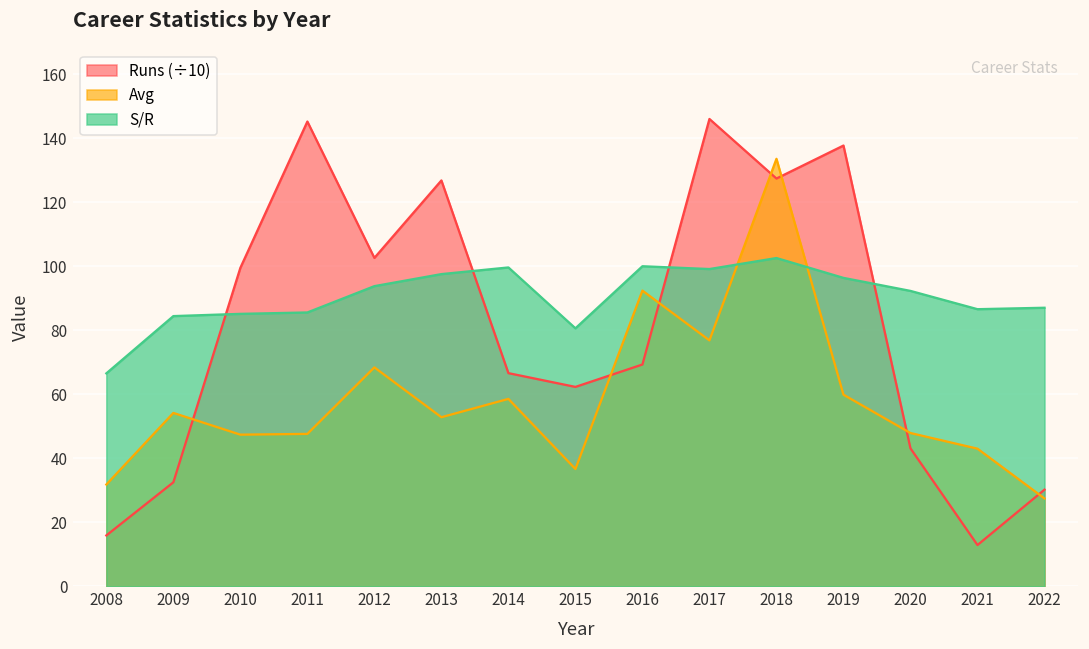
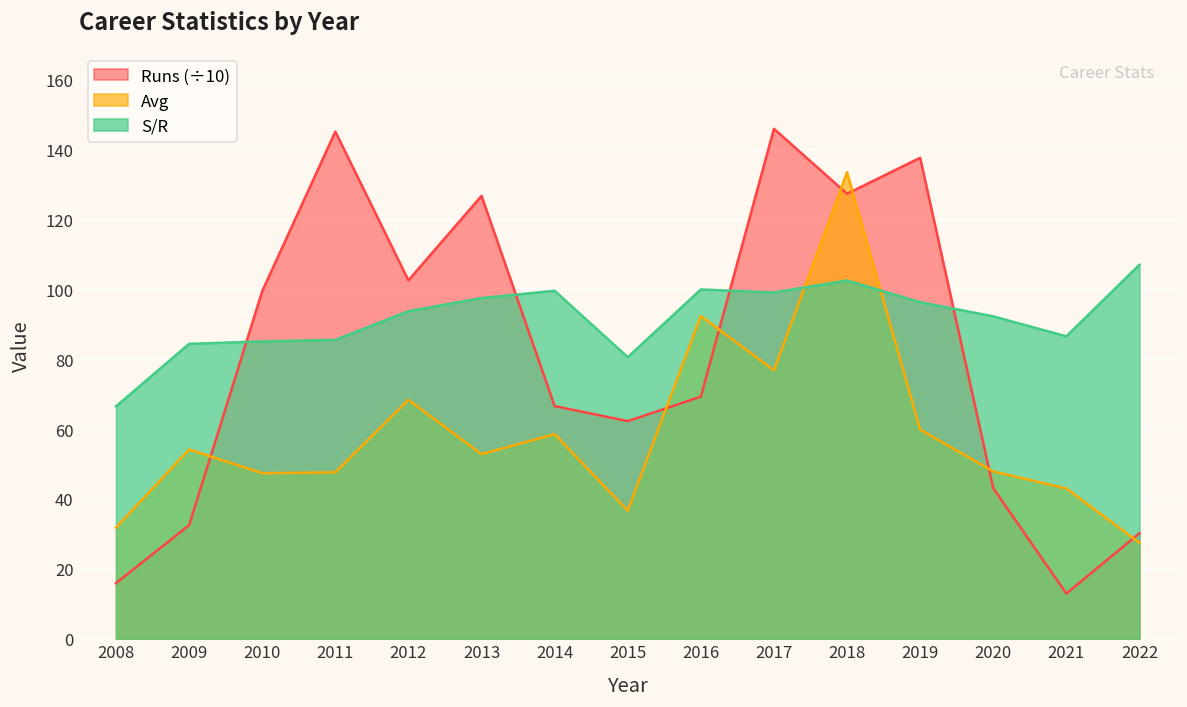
  {
    "Runs (÷10)": {
      "2008": 16,
      "2009": 33,
      "2010": 100,
      "2011": 145,
      "2012": 103,
      "2013": 127,
      "2014": 67,
      "2015": 62,
      "2016": 69,
      "2017": 146,
      "2018": 127,
      "2019": 138,
      "2020": 43,
      "2021": 13,
      "2022": 30
    },
    "Avg": {
      "2008": 32,
      "2009": 54,
      "2010": 47,
      "2011": 48,
      "2012": 68,
      "2013": 53,
      "2014": 59,
      "2015": 37,
      "2016": 92,
      "2017": 77,
      "2018": 134,
      "2019": 60,
      "2020": 48,
      "2021": 43,
      "2022": 27
    },
    "S/R": {
      "2008": 67,
      "2009": 84,
      "2010": 85,
      "2011": 86,
      "2012": 94,
      "2013": 98,
      "2014": 100,
      "2015": 81,
      "2016": 100,
      "2017": 99,
      "2018": 103,
      "2019": 96,
      "2020": 92,
      "2021": 87,
-     "2022": 87
+     "2022": 107
    }
  }
